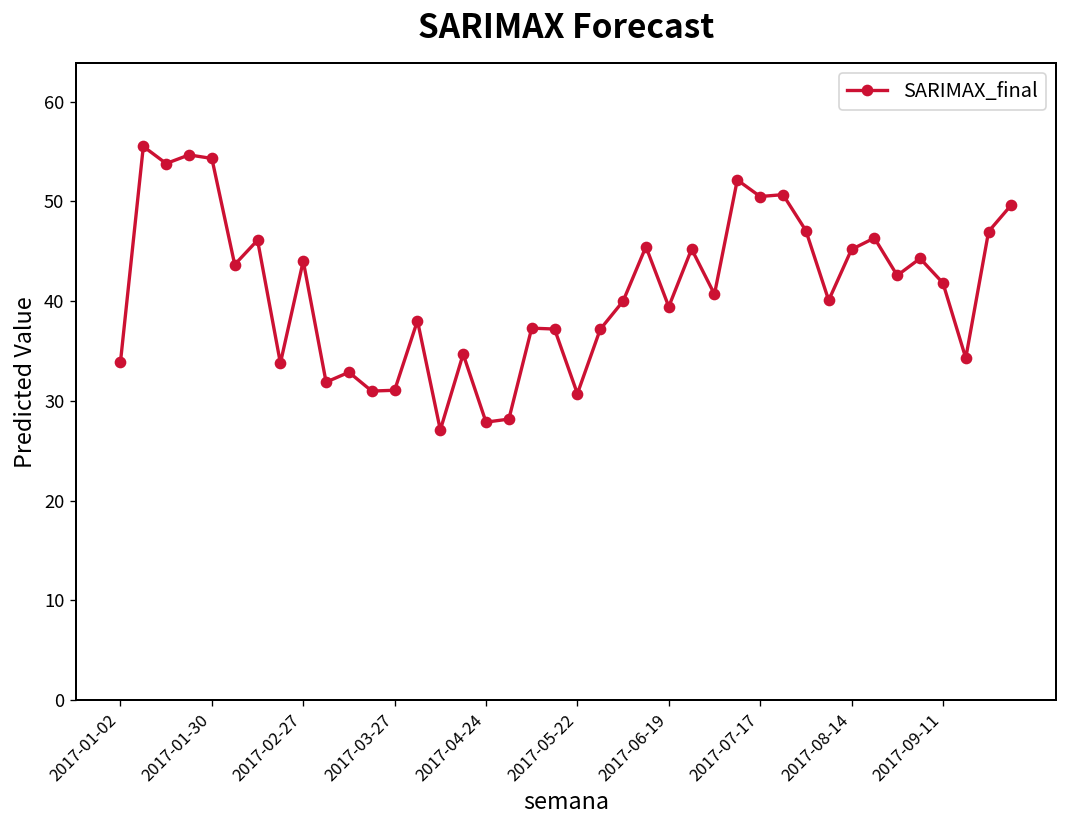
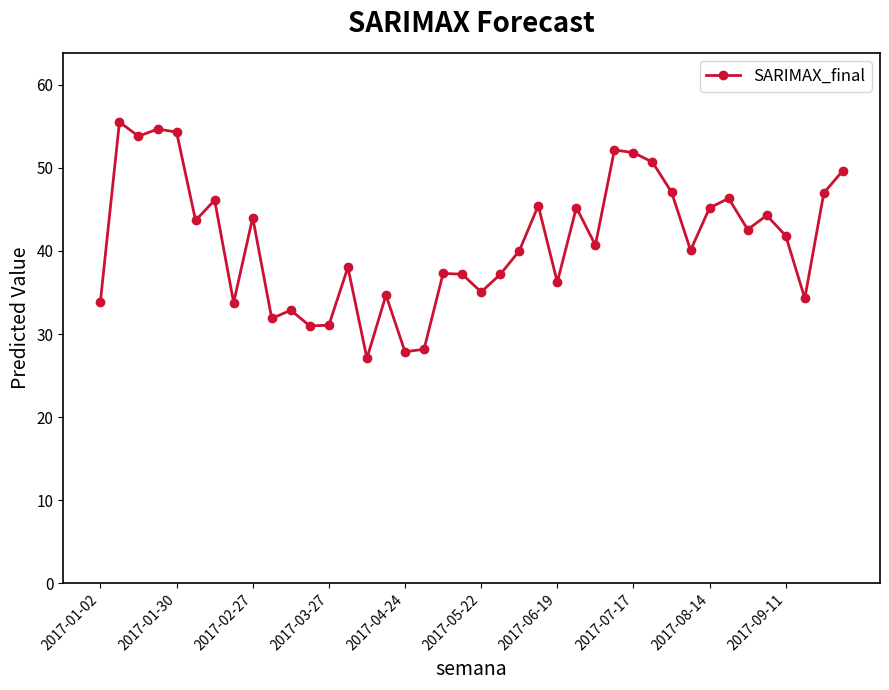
  {
    "2017-01-02": 34,
    "2017-01-30": 54,
    "2017-02-27": 44,
    "2017-03-27": 31,
    "2017-04-24": 28,
-   "2017-05-22": 31,
-   "2017-06-19": 39,
-   "2017-07-17": 50,
+   "2017-05-22": 35,
+   "2017-06-19": 36,
+   "2017-07-17": 52,
    "2017-08-14": 45,
    "2017-09-11": 42
  }
